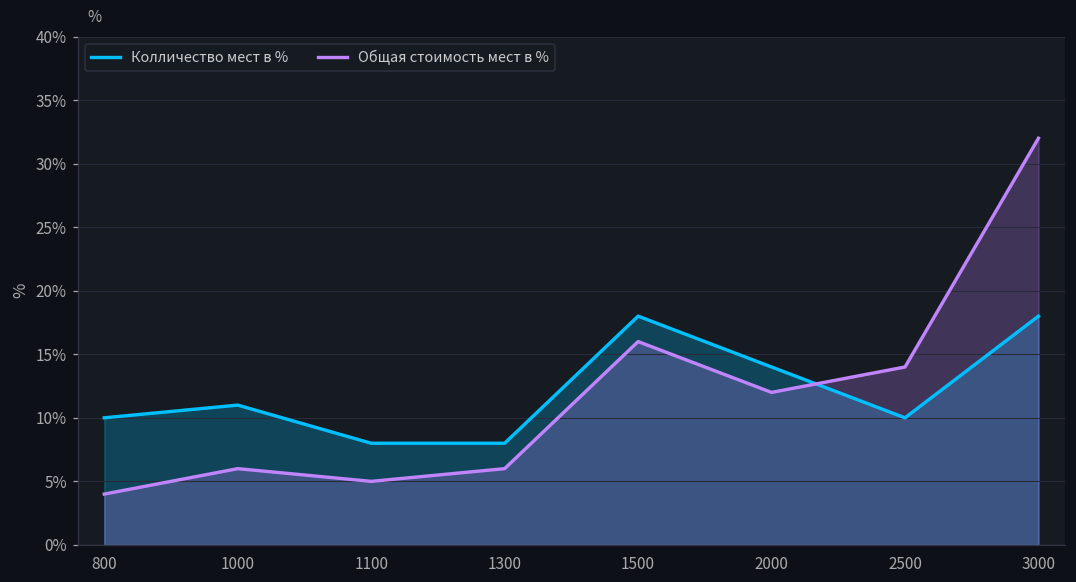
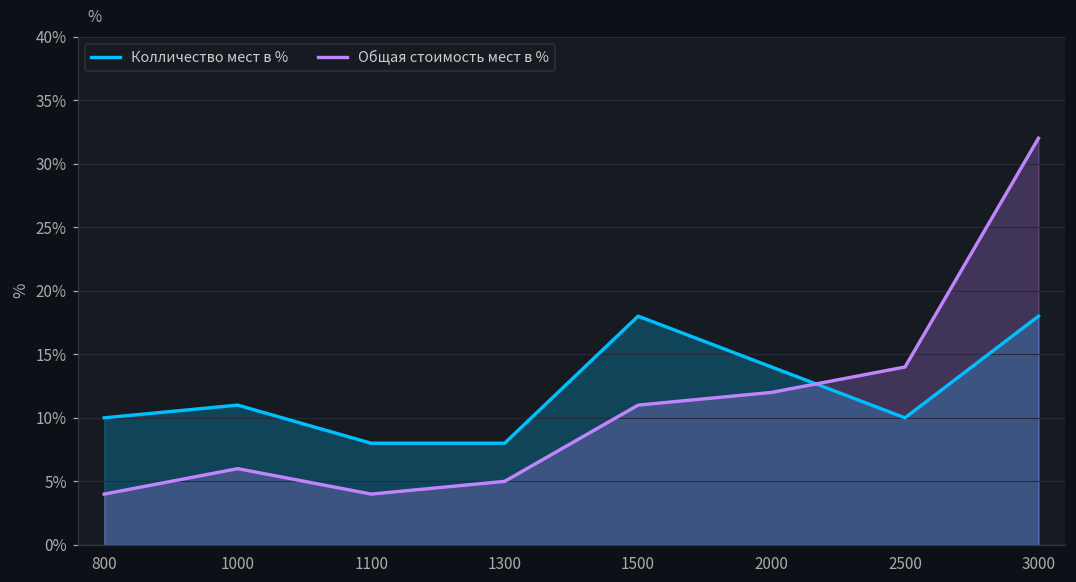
  {
    "Колличество мест в %": {
      "800": "10%",
      "1000": "11%",
      "1100": "8%",
      "1300": "8%",
      "1500": "18%",
      "2000": "14%",
      "2500": "10%",
      "3000": "18%"
    },
    "Общая стоимость мест в %": {
      "800": "4%",
      "1000": "6%",
-     "1100": "5%",
-     "1300": "6%",
-     "1500": "16%",
+     "1100": "4%",
+     "1300": "5%",
+     "1500": "11%",
      "2000": "12%",
      "2500": "14%",
      "3000": "32%"
    }
  }
